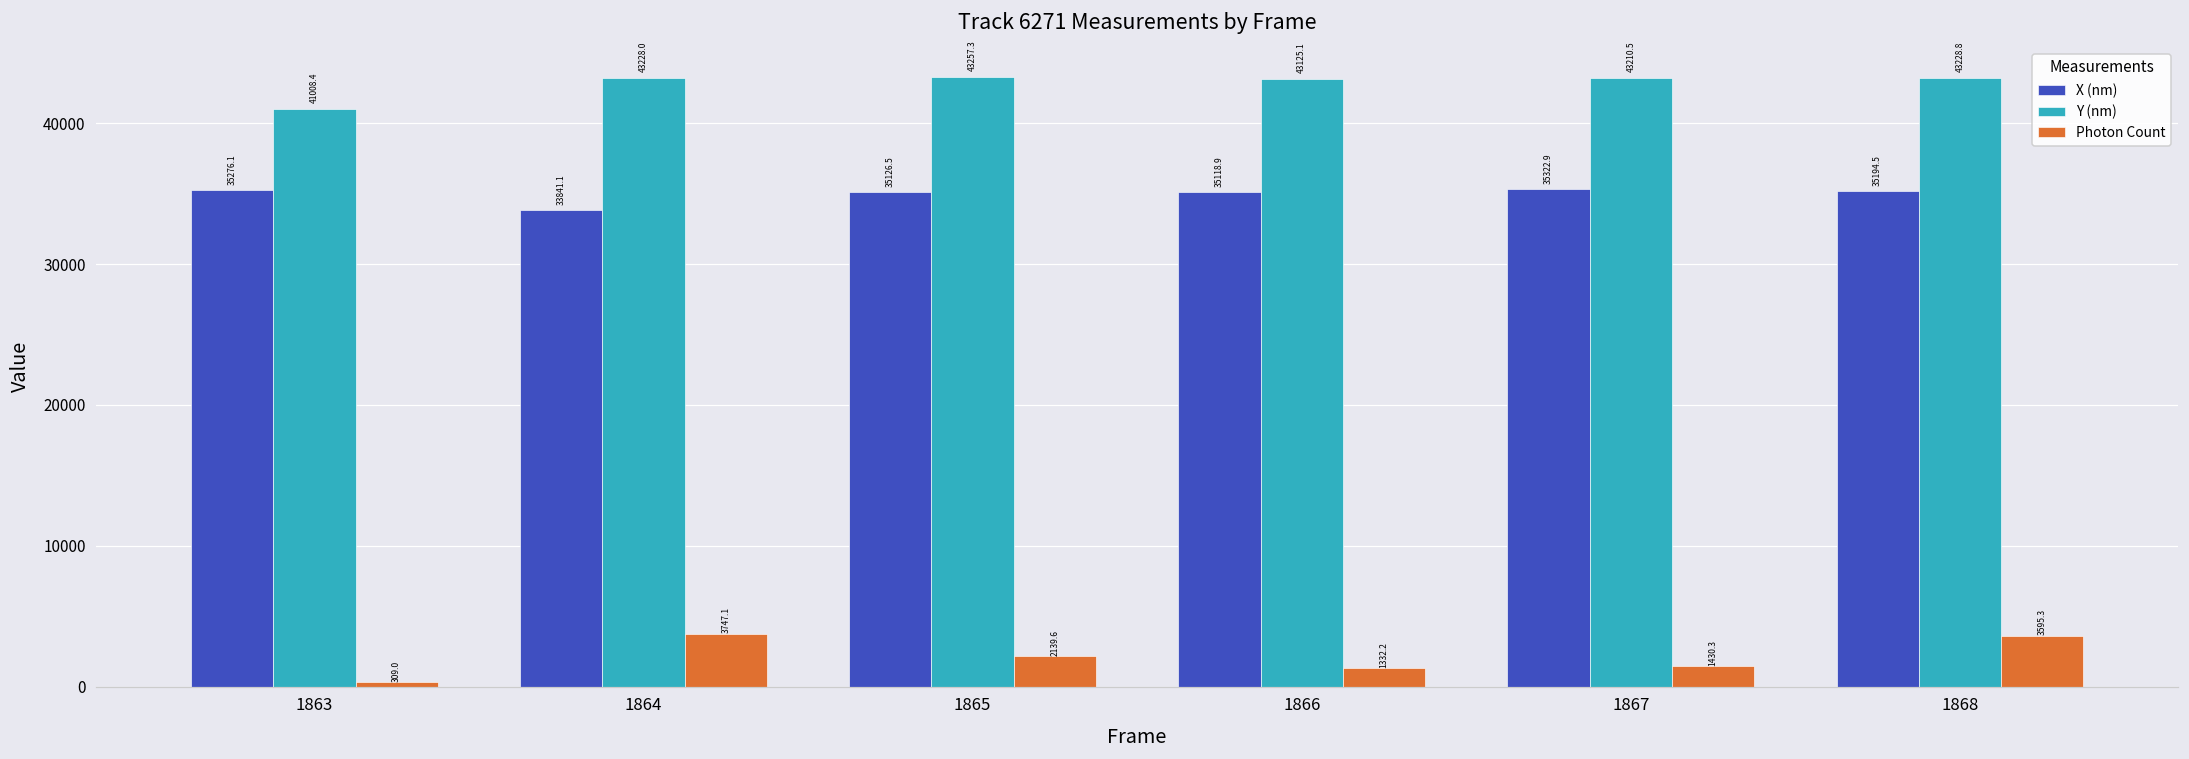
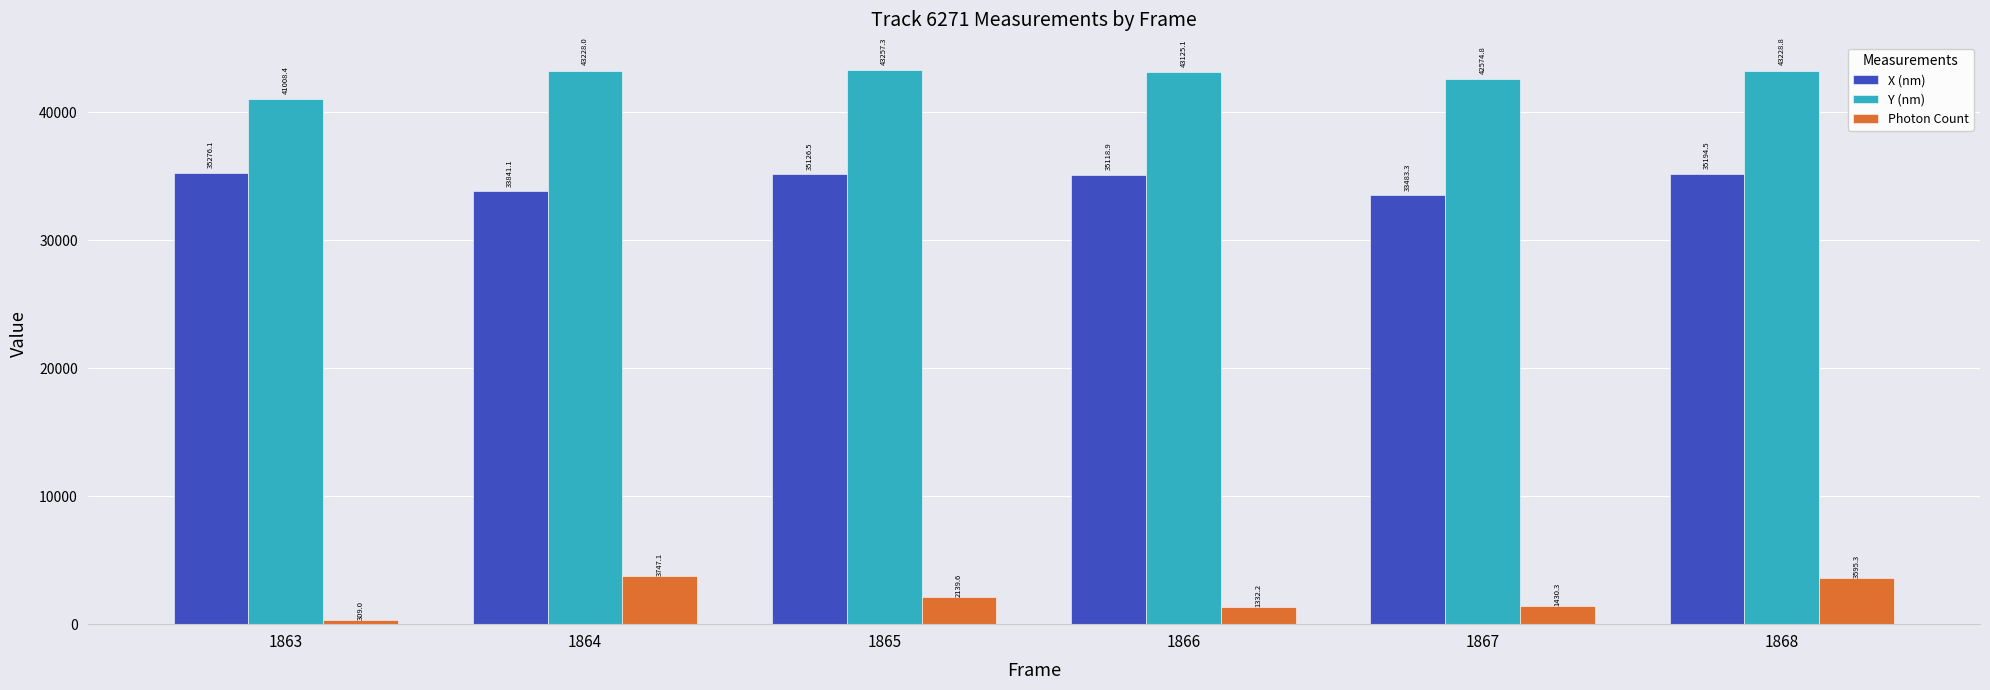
  {
    "X (nm)": {
      "1863": 35276.1,
      "1864": 33841.1,
      "1865": 35126.5,
      "1866": 35118.9,
-     "1867": 35322.9,
+     "1867": 33483.3,
      "1868": 35194.5
    },
    "Y (nm)": {
      "1863": 41008.4,
      "1864": 43228.0,
      "1865": 43257.3,
      "1866": 43125.1,
-     "1867": 43210.5,
+     "1867": 42574.8,
      "1868": 43228.8
    },
    "Photon Count": {
      "1863": 309.0,
      "1864": 3747.1,
      "1865": 2139.6,
      "1866": 1332.2,
      "1867": 1430.3,
      "1868": 3595.3
    }
  }
